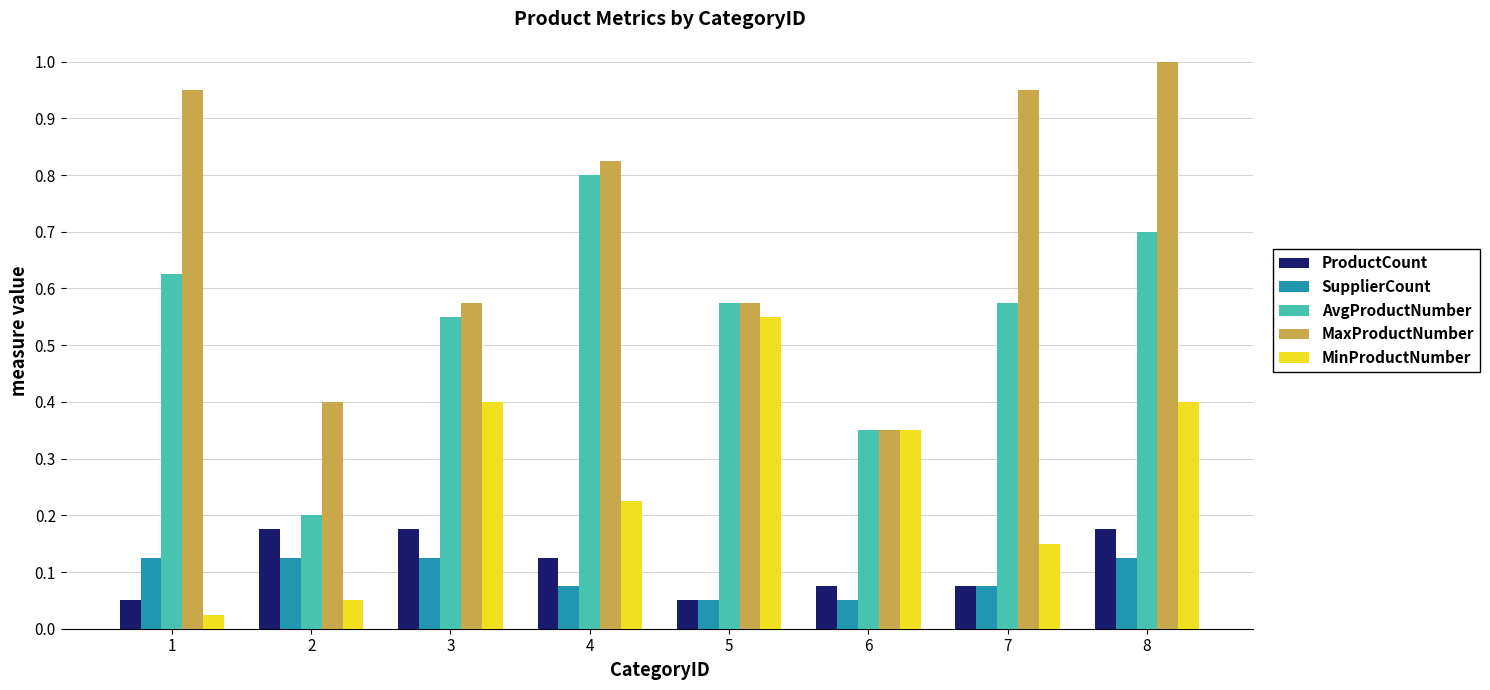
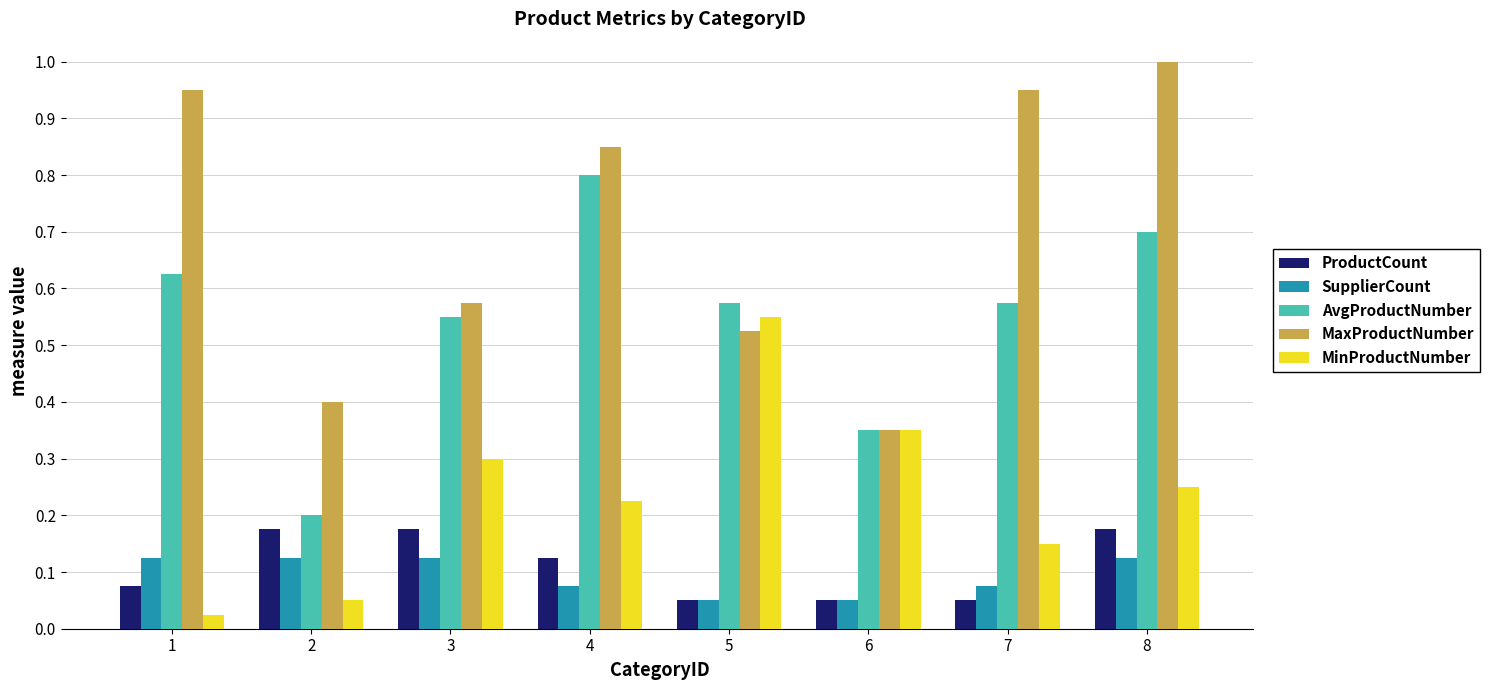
  {
    "ProductCount": {
-     "1": 0.05,
+     "1": 0.08,
      "2": 0.18,
      "3": 0.18,
      "4": 0.13,
      "5": 0.05,
-     "6": 0.08,
-     "7": 0.08,
+     "6": 0.05,
+     "7": 0.05,
      "8": 0.18
    },
    "MaxProductNumber": {
      "1": 0.95,
      "2": 0.40,
      "3": 0.58,
-     "4": 0.83,
-     "5": 0.58,
+     "4": 0.85,
+     "5": 0.53,
      "6": 0.35,
      "7": 0.95,
      "8": 1.00
    },
    "MinProductNumber": {
      "1": 0.03,
      "2": 0.05,
-     "3": 0.40,
+     "3": 0.30,
      "4": 0.23,
      "5": 0.55,
      "6": 0.35,
      "7": 0.15,
-     "8": 0.40
+     "8": 0.25
    }
  }
